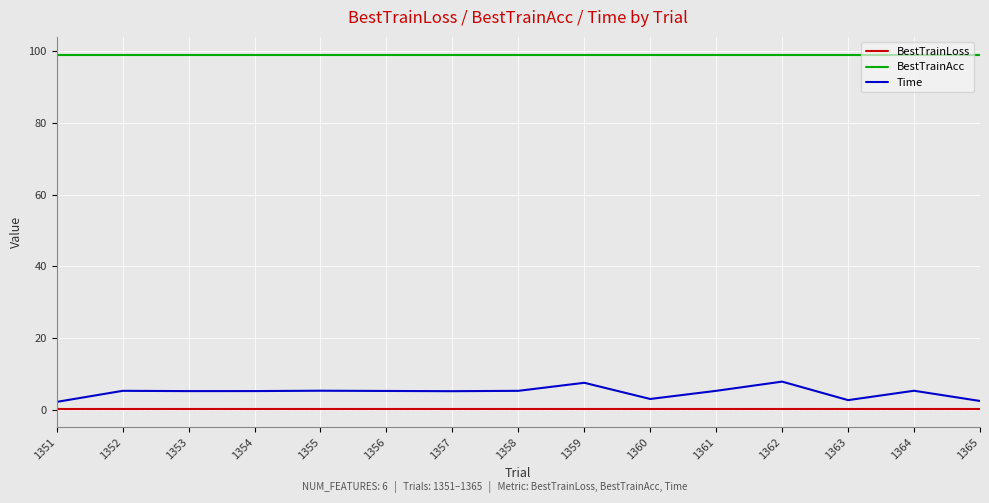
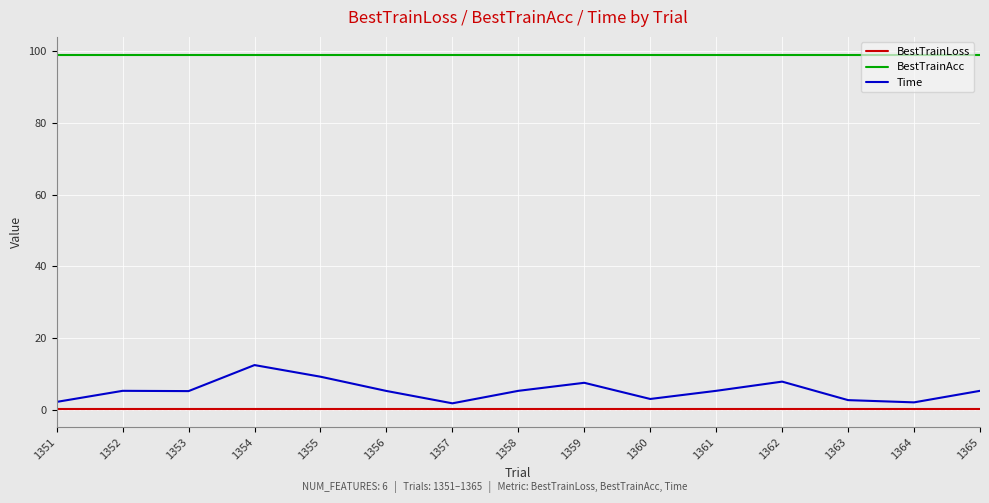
  {
    "BestTrainLoss": {
      "1351": 0,
      "1352": 0,
      "1353": 0,
      "1354": 0,
      "1355": 0,
      "1356": 0,
      "1357": 0,
      "1358": 0,
      "1359": 0,
      "1360": 0,
      "1361": 0,
      "1362": 0,
      "1363": 0,
      "1364": 0,
      "1365": 0
    },
    "BestTrainAcc": {
      "1351": 99,
      "1352": 99,
      "1353": 99,
      "1354": 99,
      "1355": 99,
      "1356": 99,
      "1357": 99,
      "1358": 99,
      "1359": 99,
      "1360": 99,
      "1361": 99,
      "1362": 99,
      "1363": 99,
      "1365": 99
    },
    "Time": {
      "1351": 2,
      "1352": 5,
      "1353": 5,
-     "1354": 5,
-     "1355": 5,
+     "1354": 12,
+     "1355": 9,
      "1356": 5,
-     "1357": 5,
+     "1357": 2,
      "1358": 5,
      "1359": 7,
      "1360": 3,
      "1361": 5,
      "1362": 8,
      "1363": 3,
-     "1364": 5,
-     "1365": 2
+     "1364": 2,
+     "1365": 5
    }
  }
